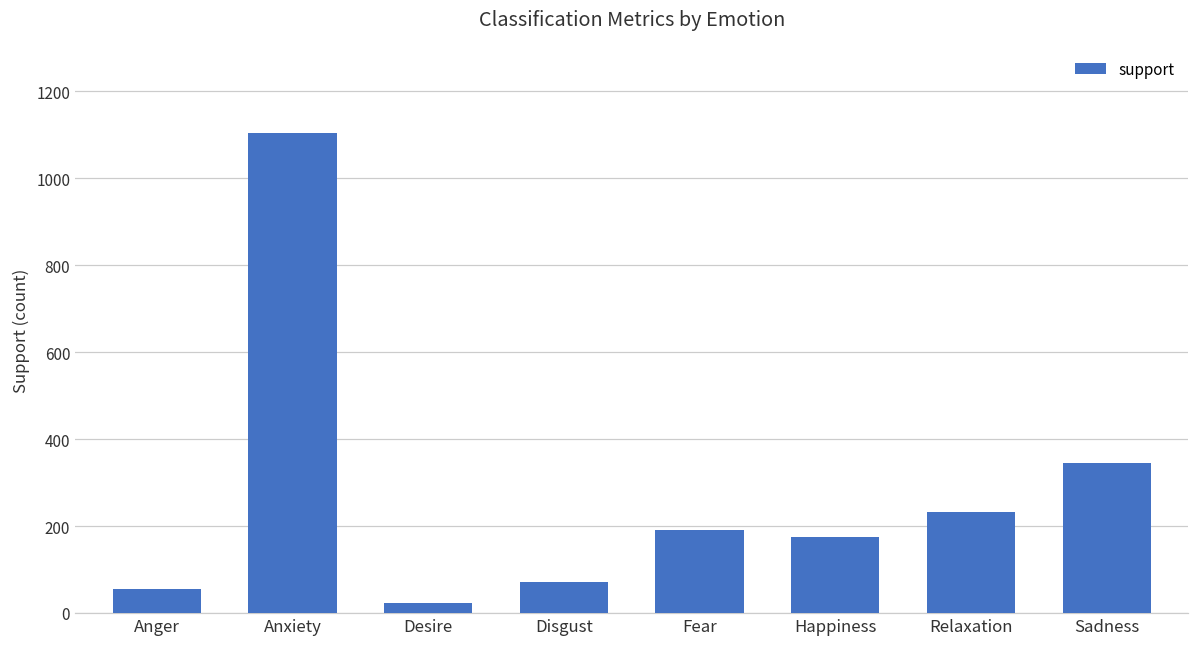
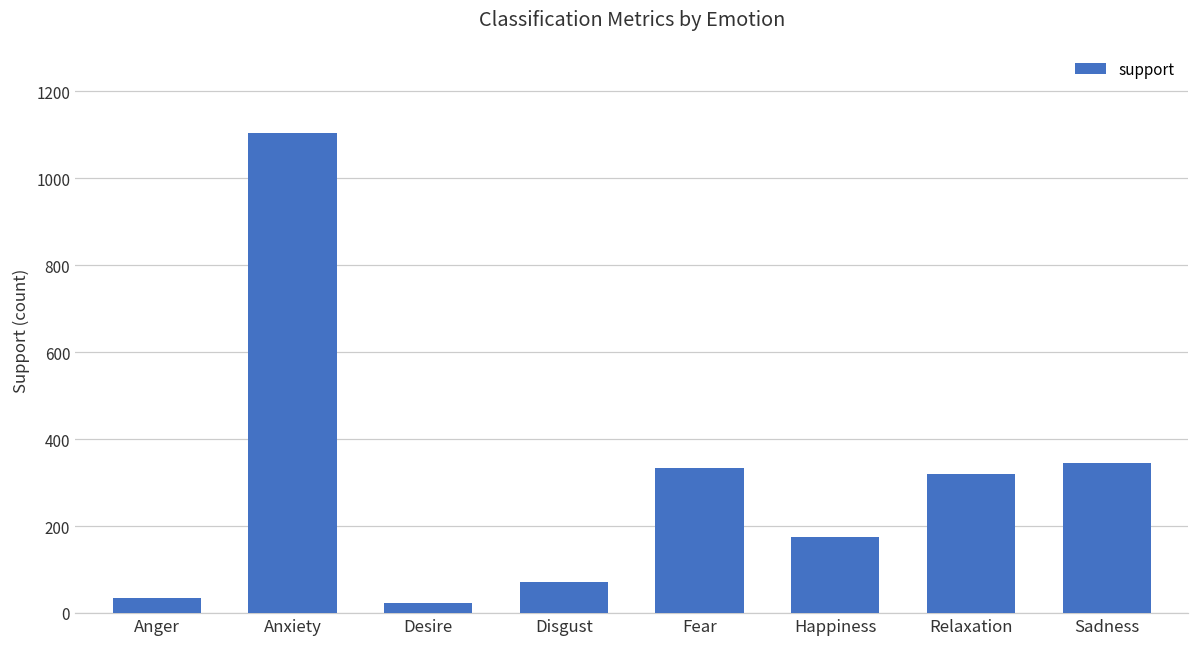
  {
-   "Anger": 60,
+   "Anger": 40,
    "Anxiety": 1100,
    "Desire": 20,
    "Disgust": 70,
-   "Fear": 190,
+   "Fear": 330,
    "Happiness": 170,
-   "Relaxation": 230,
+   "Relaxation": 320,
    "Sadness": 340
  }
